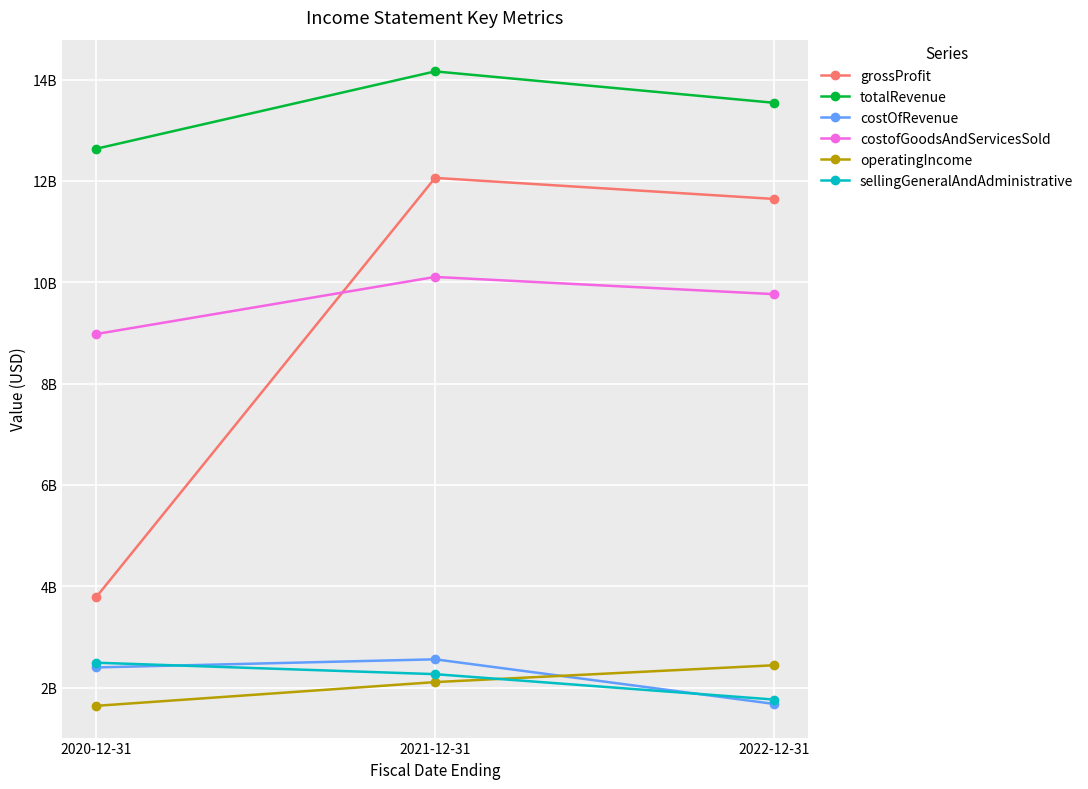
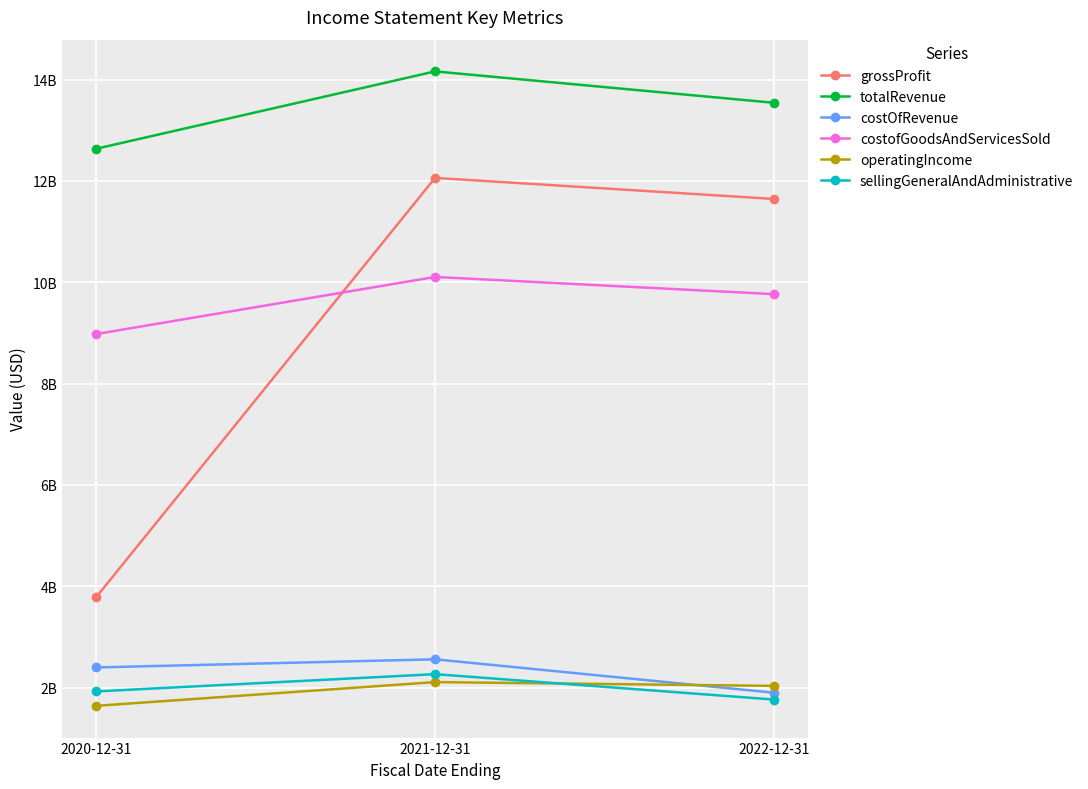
  {
    "grossProfit": {
      "2020-12-31": 3800000000,
      "2021-12-31": 12100000000,
      "2022-12-31": 11600000000
    },
    "totalRevenue": {
      "2020-12-31": 12600000000,
      "2021-12-31": 14200000000,
      "2022-12-31": 13500000000
    },
    "costOfRevenue": {
      "2020-12-31": 2400000000,
      "2021-12-31": 2600000000,
-     "2022-12-31": 1700000000
+     "2022-12-31": 1900000000
    },
    "costofGoodsAndServicesSold": {
      "2020-12-31": 9000000000,
      "2021-12-31": 10100000000,
      "2022-12-31": 9800000000
    },
    "operatingIncome": {
      "2020-12-31": 1600000000,
      "2021-12-31": 2100000000,
-     "2022-12-31": 2400000000
+     "2022-12-31": 2000000000
    },
    "sellingGeneralAndAdministrative": {
-     "2020-12-31": 2500000000,
+     "2020-12-31": 1900000000,
      "2021-12-31": 2300000000,
      "2022-12-31": 1800000000
    }
  }
